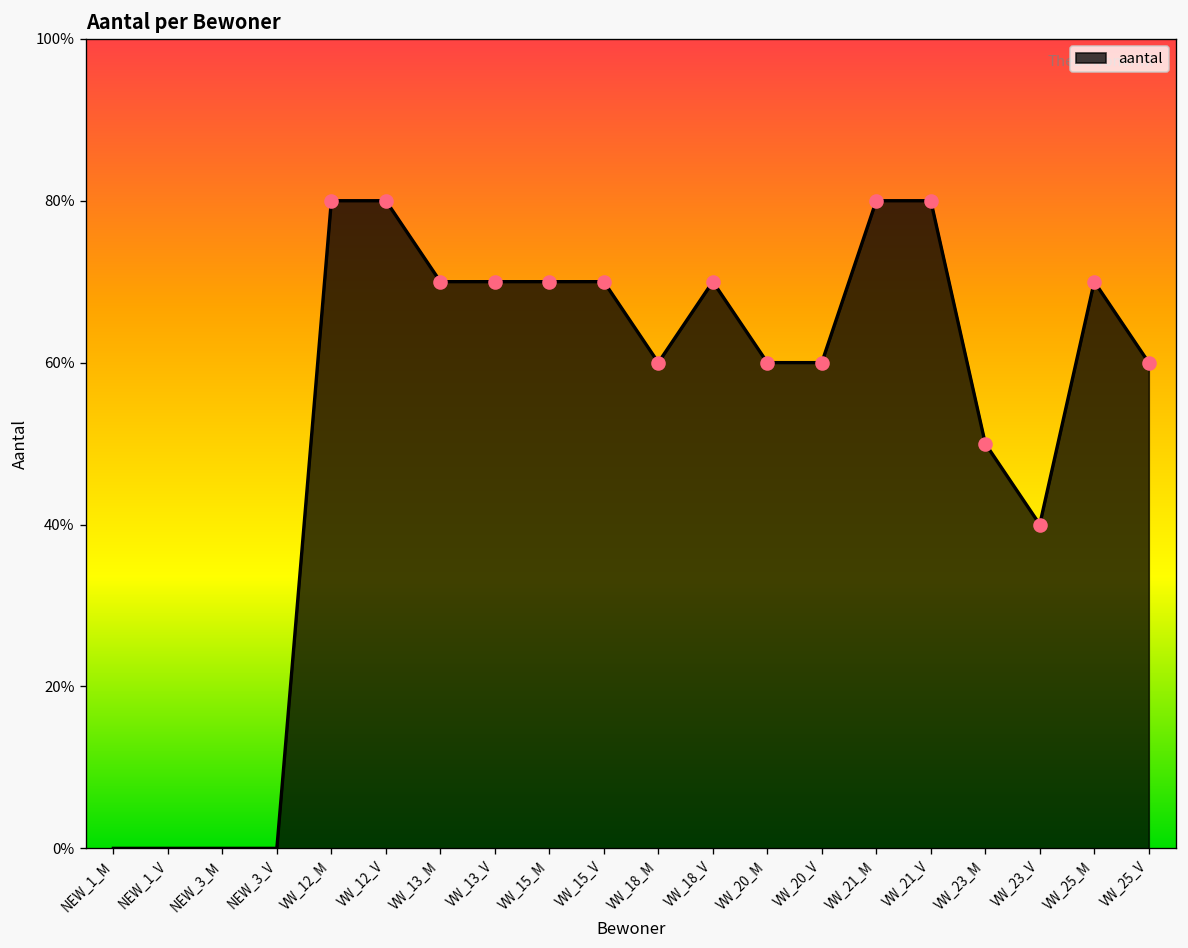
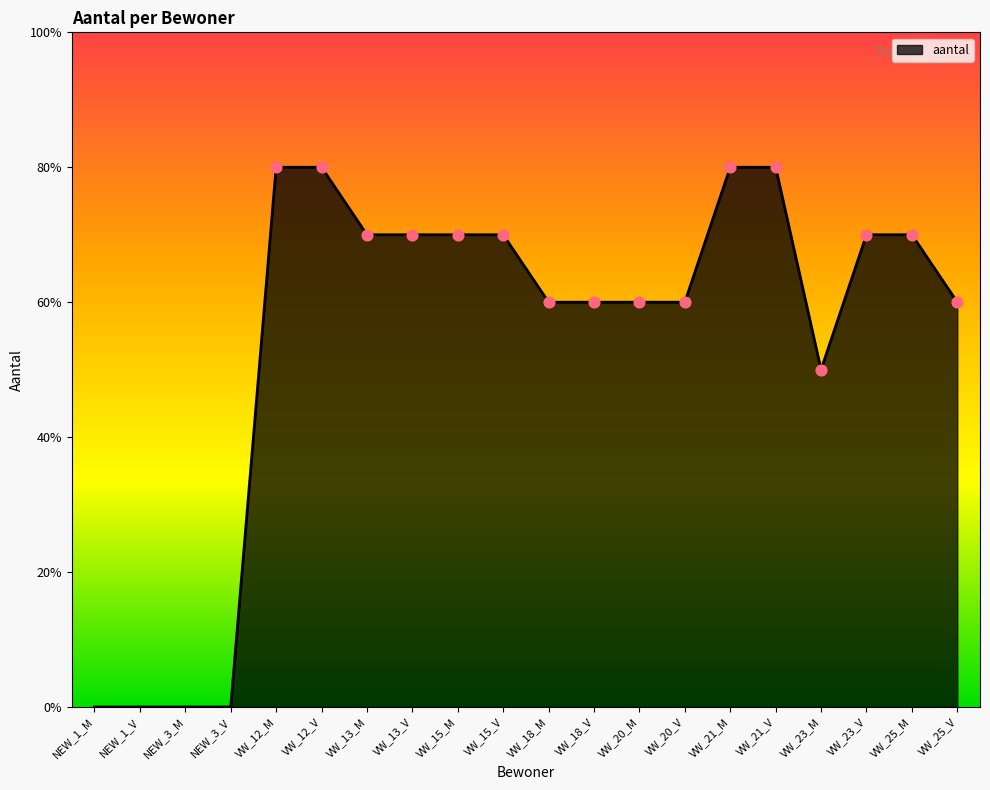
  {
    "aantal": {
      "NEW_1_M": "0%",
      "NEW_1_V": "0%",
      "NEW_3_M": "0%",
      "NEW_3_V": "0%",
-     "VW_18_V": "70%",
-     "VW_23_V": "40%"
+     "VW_18_V": "60%",
+     "VW_23_V": "70%"
    }
  }
